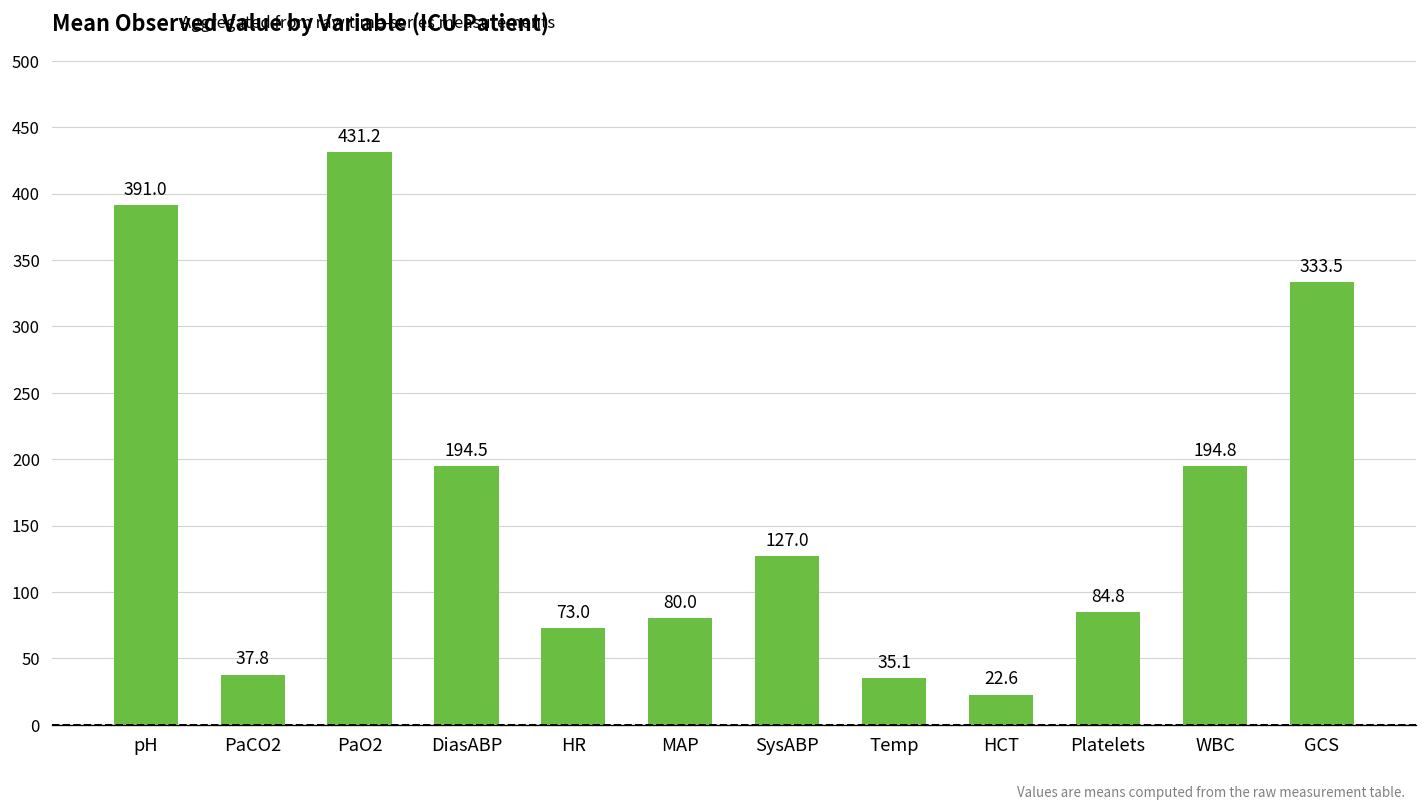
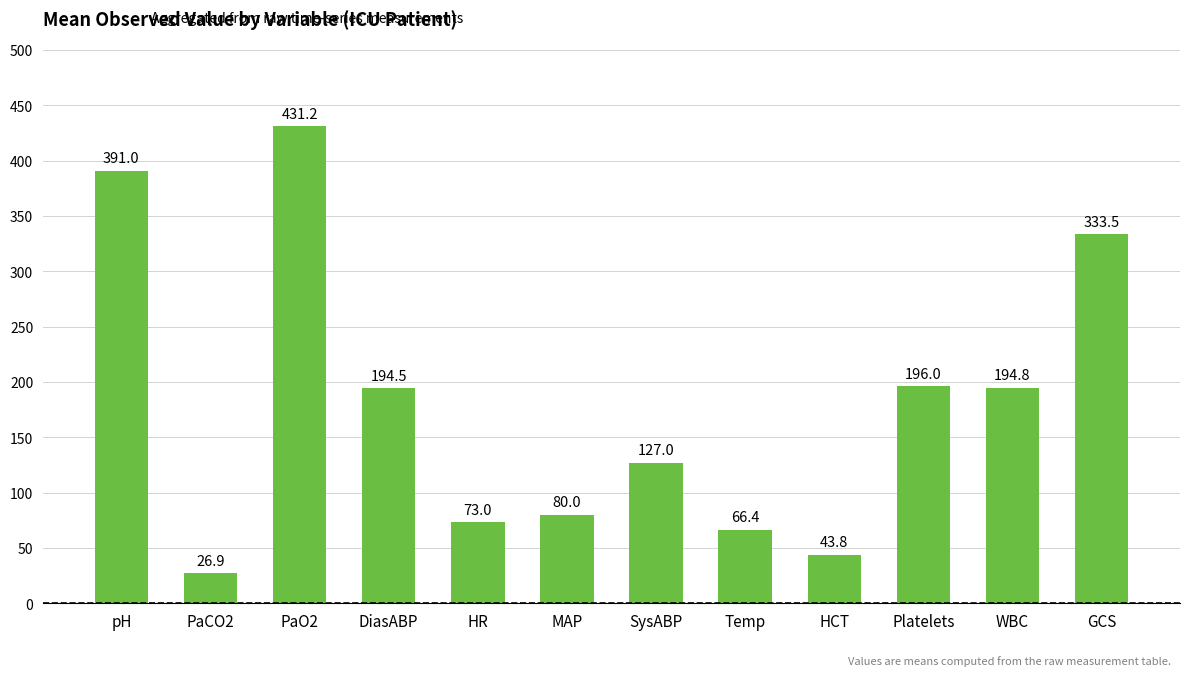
  {
    "pH": 391.0,
-   "PaCO2": 37.8,
+   "PaCO2": 26.9,
    "PaO2": 431.2,
    "DiasABP": 194.5,
    "HR": 73.0,
    "MAP": 80.0,
    "SysABP": 127.0,
-   "Temp": 35.1,
-   "HCT": 22.6,
-   "Platelets": 84.8,
+   "Temp": 66.4,
+   "HCT": 43.8,
+   "Platelets": 196.0,
    "WBC": 194.8,
    "GCS": 333.5
  }
